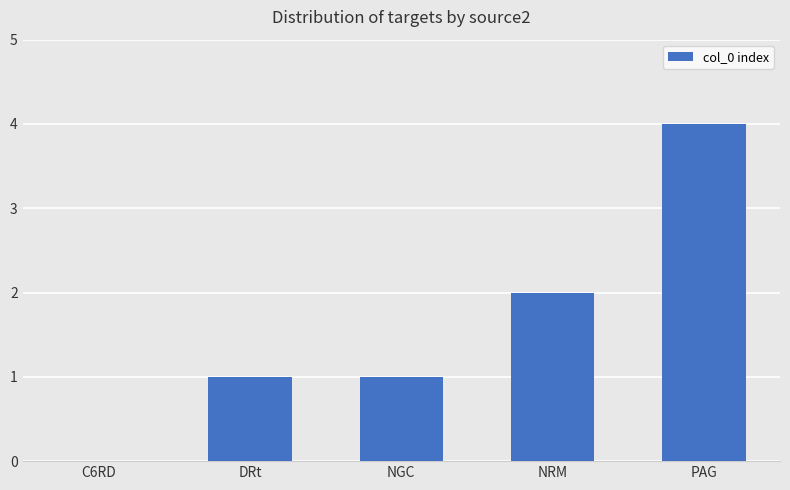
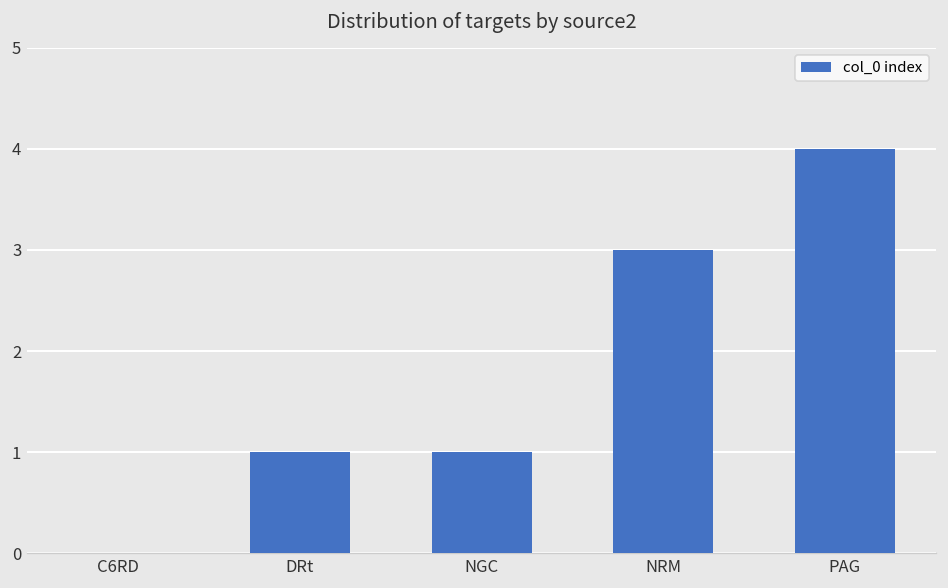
  {
    "C6RD": 0,
    "DRt": 1,
    "NGC": 1,
-   "NRM": 2,
+   "NRM": 3,
    "PAG": 4
  }
